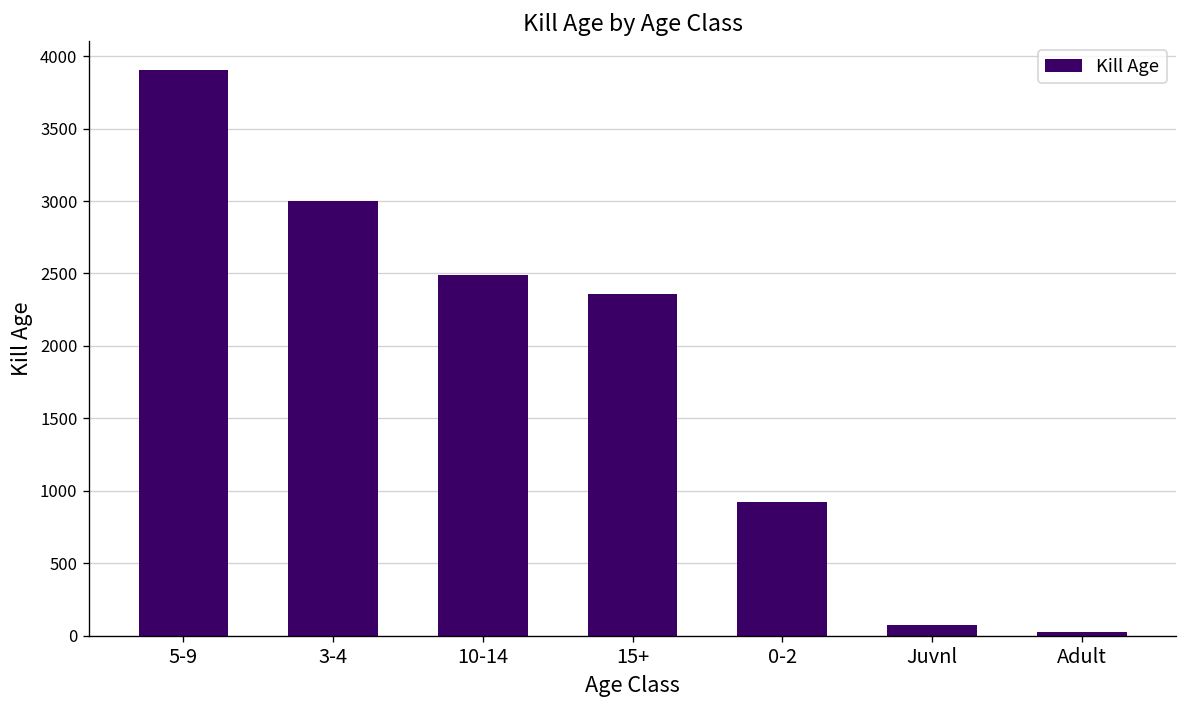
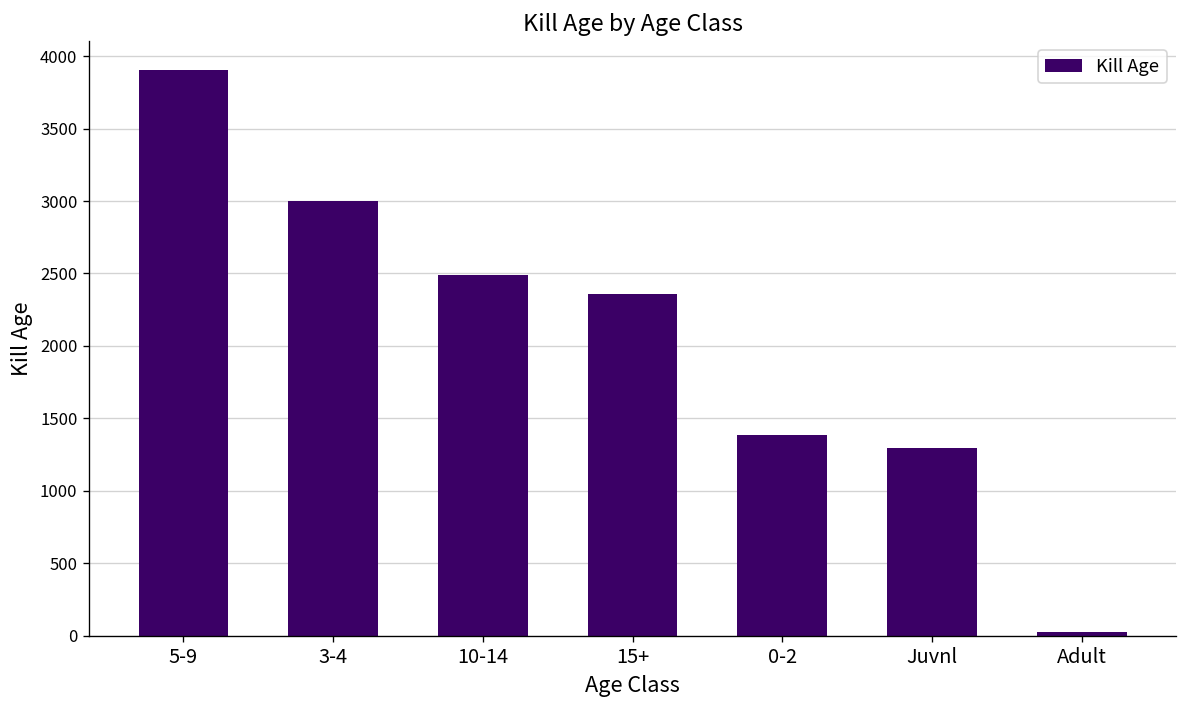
  {
    "5-9": 3910,
    "3-4": 3000,
    "10-14": 2490,
    "15+": 2360,
-   "0-2": 920,
-   "Juvnl": 70,
+   "0-2": 1380,
+   "Juvnl": 1290,
    "Adult": 20
  }
